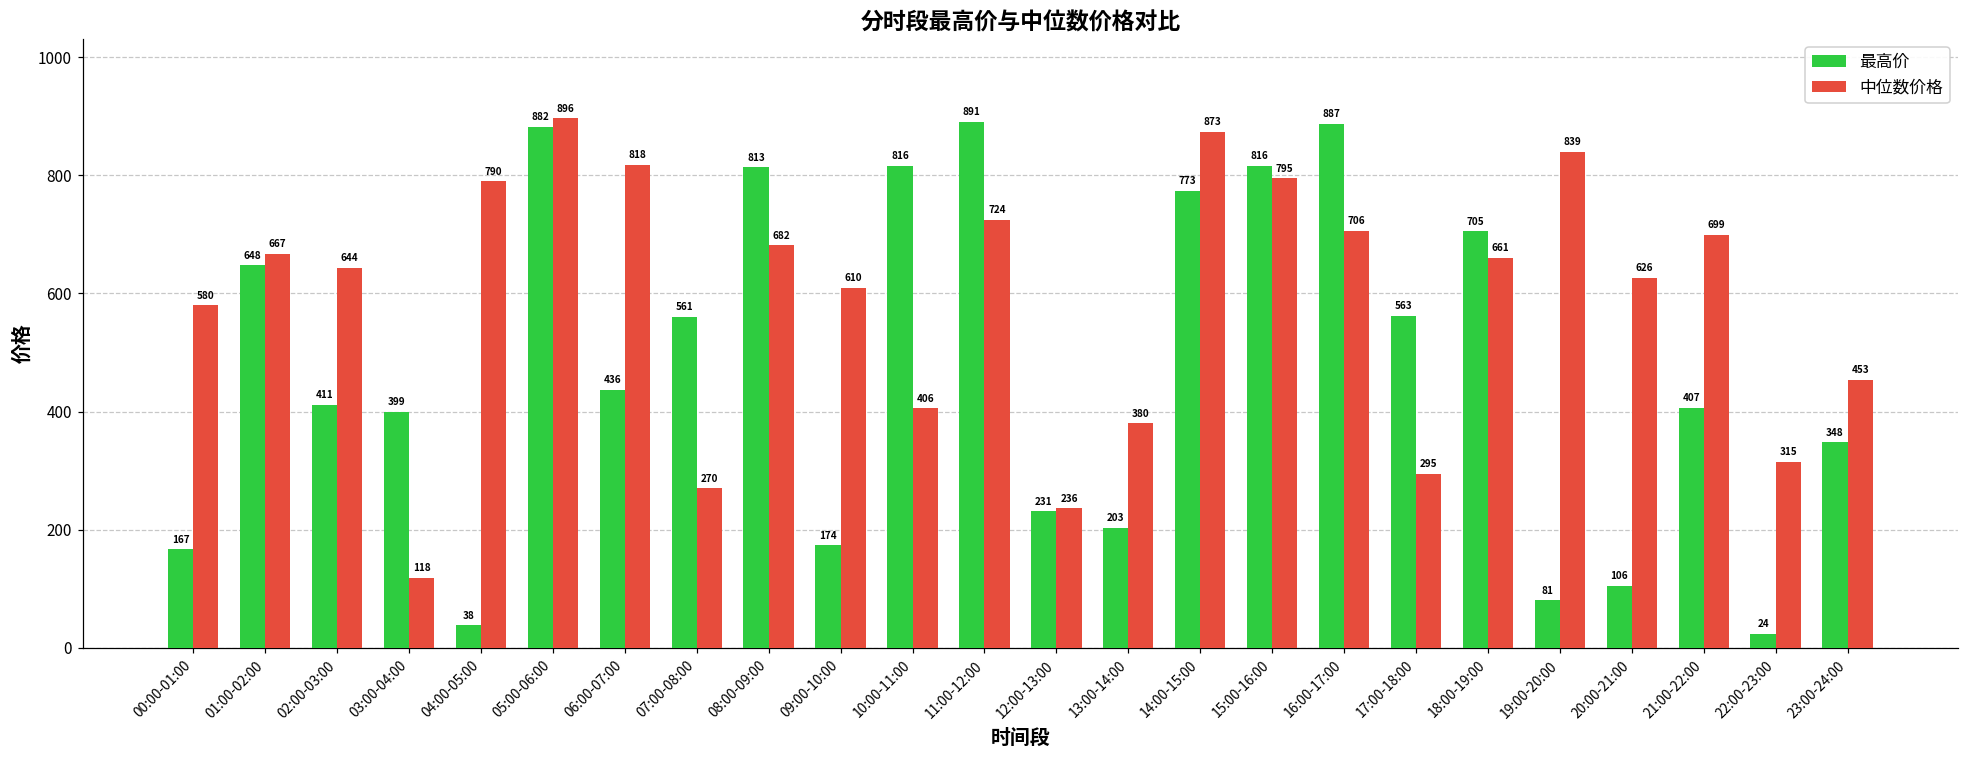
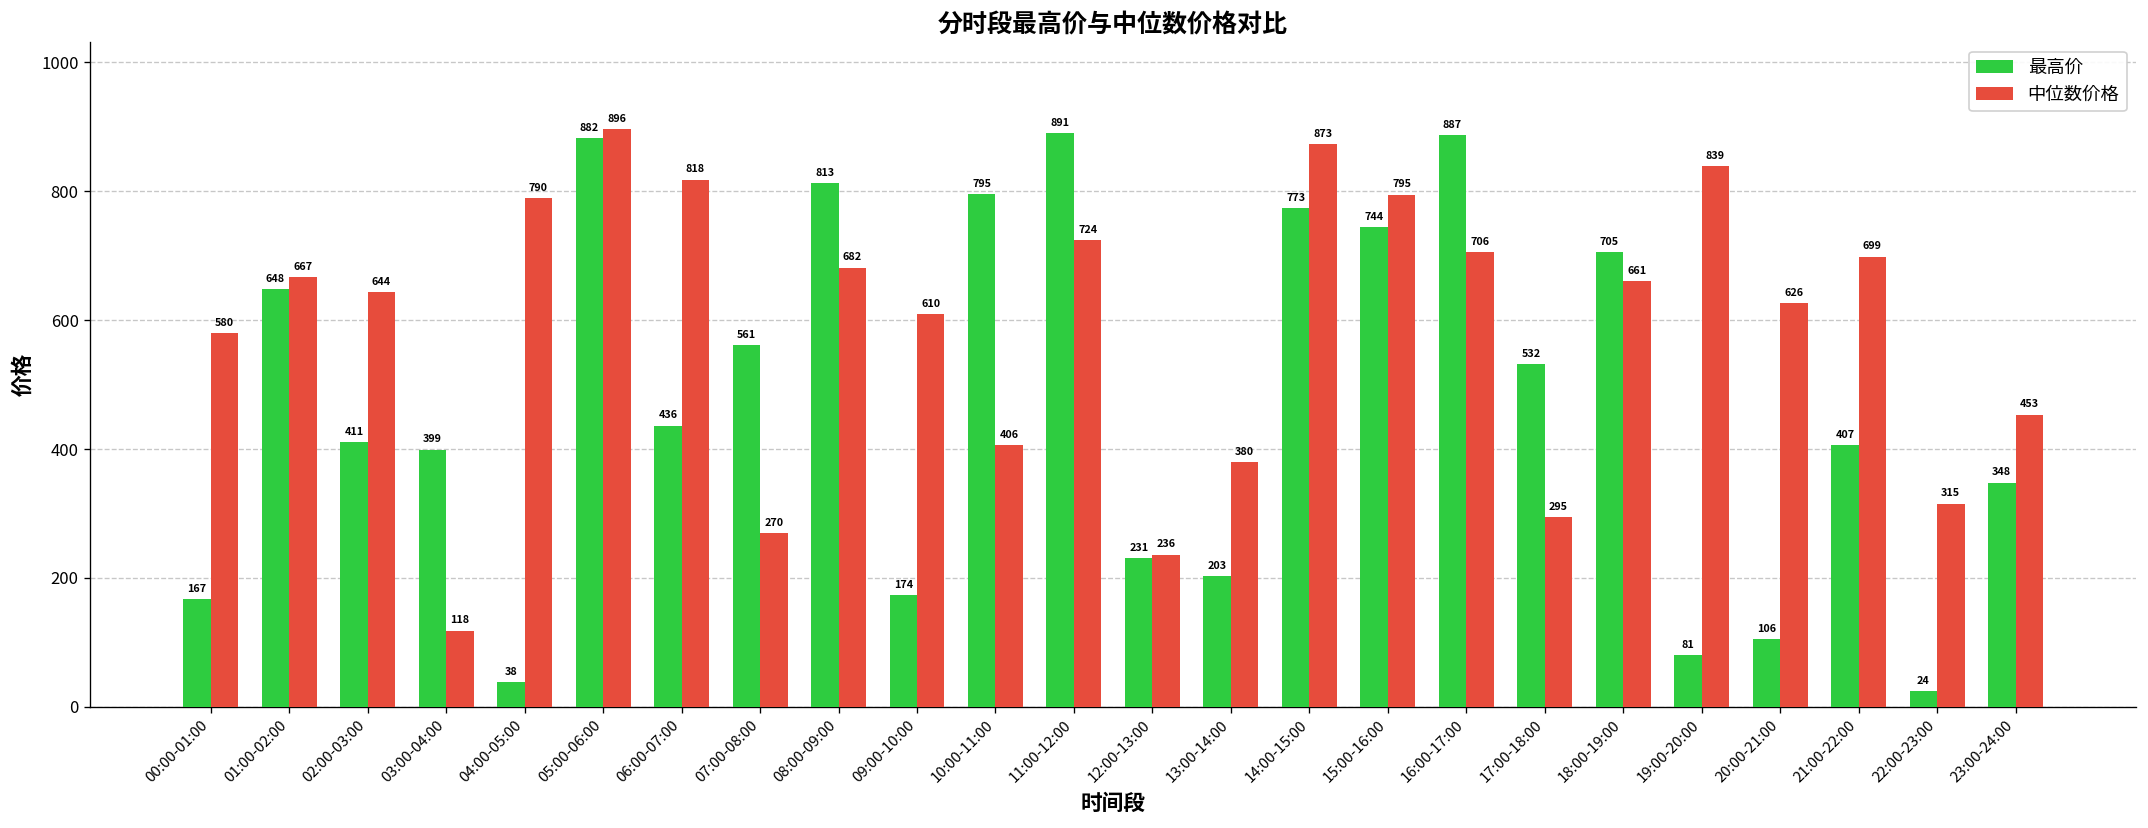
  {
    "最高价": {
      "00:00-01:00": 167,
      "01:00-02:00": 648,
      "02:00-03:00": 411,
      "03:00-04:00": 399,
      "04:00-05:00": 38,
      "05:00-06:00": 882,
      "06:00-07:00": 436,
      "07:00-08:00": 561,
      "08:00-09:00": 813,
      "09:00-10:00": 174,
-     "10:00-11:00": 816,
+     "10:00-11:00": 795,
      "11:00-12:00": 891,
      "12:00-13:00": 231,
      "13:00-14:00": 203,
      "14:00-15:00": 773,
-     "15:00-16:00": 816,
+     "15:00-16:00": 744,
      "16:00-17:00": 887,
-     "17:00-18:00": 563,
+     "17:00-18:00": 532,
      "18:00-19:00": 705,
      "19:00-20:00": 81,
      "20:00-21:00": 106,
      "21:00-22:00": 407,
      "22:00-23:00": 24,
      "23:00-24:00": 348
    },
    "中位数价格": {
      "00:00-01:00": 580,
      "01:00-02:00": 667,
      "02:00-03:00": 644,
      "03:00-04:00": 118,
      "04:00-05:00": 790,
      "05:00-06:00": 896,
      "06:00-07:00": 818,
      "07:00-08:00": 270,
      "08:00-09:00": 682,
      "09:00-10:00": 610,
      "10:00-11:00": 406,
      "11:00-12:00": 724,
      "12:00-13:00": 236,
      "13:00-14:00": 380,
      "14:00-15:00": 873,
      "15:00-16:00": 795,
      "16:00-17:00": 706,
      "17:00-18:00": 295,
      "18:00-19:00": 661,
      "19:00-20:00": 839,
      "20:00-21:00": 626,
      "21:00-22:00": 699,
      "22:00-23:00": 315,
      "23:00-24:00": 453
    }
  }
